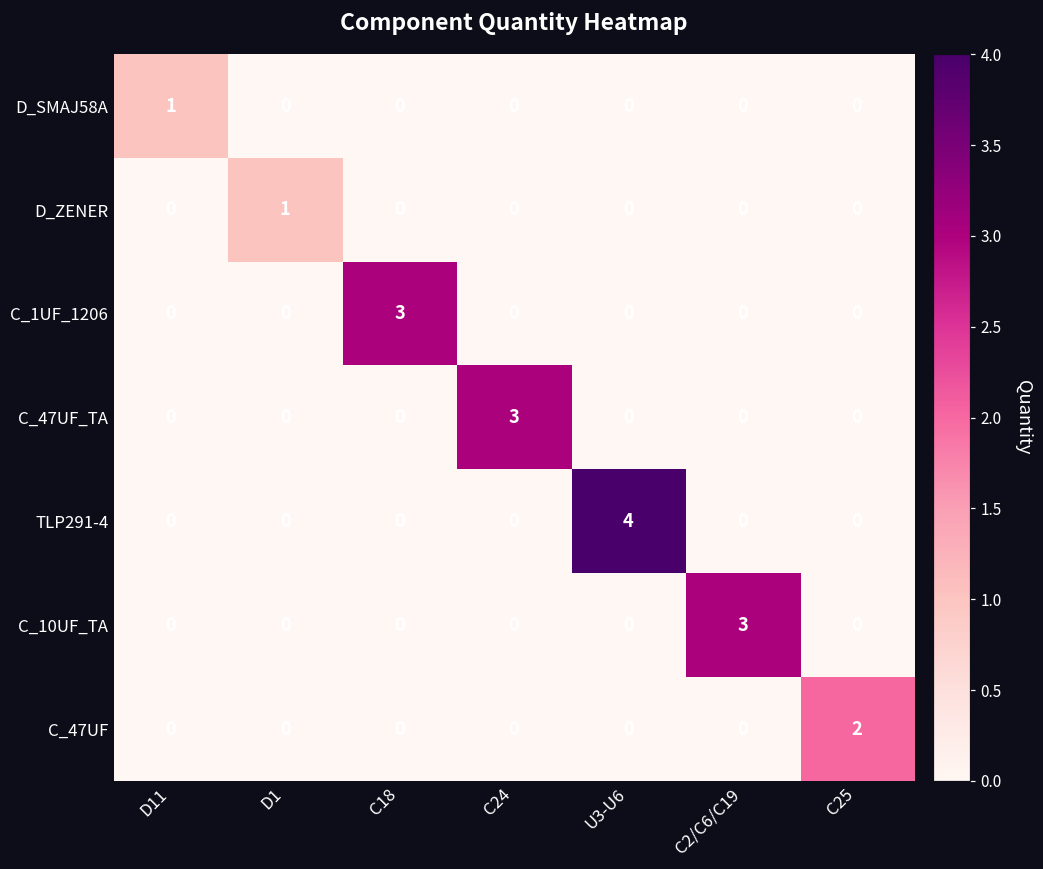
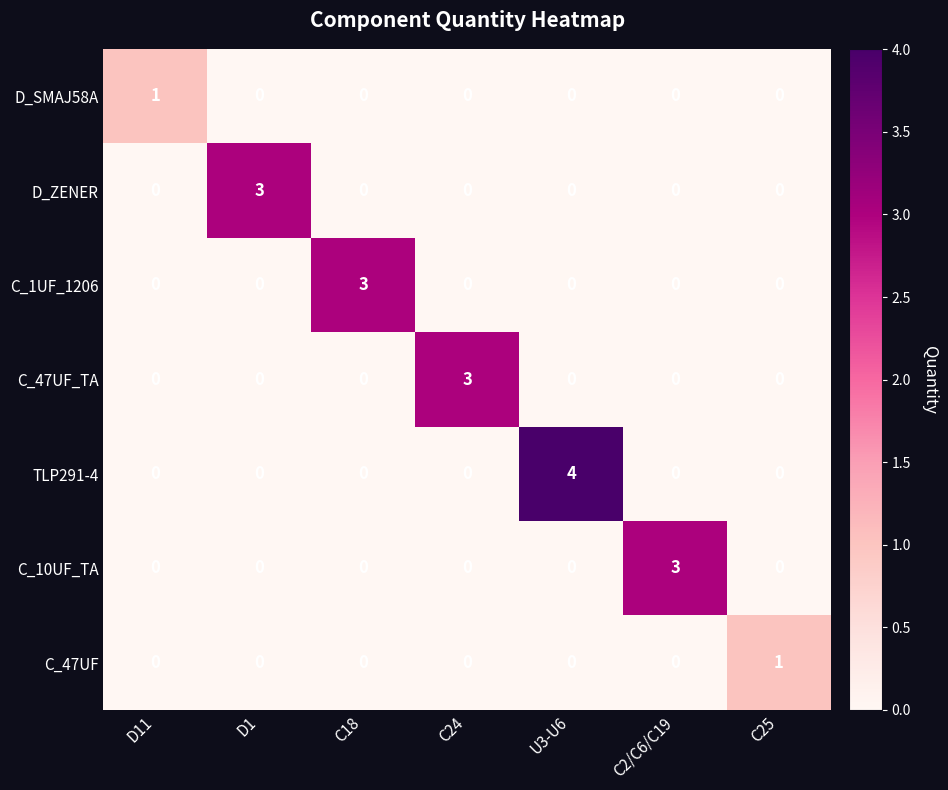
  {
    "D_SMAJ58A": {
      "D11": 1
    },
    "D_ZENER": {
-     "D1": 1
+     "D1": 3
    },
    "C_1UF_1206": {
      "C18": 3
    },
    "C_47UF_TA": {
      "C24": 3
    },
    "TLP291-4": {
      "U3-U6": 4
    },
    "C_10UF_TA": {
      "C2/C6/C19": 3
    },
    "C_47UF": {
-     "C25": 2
+     "C25": 1
    }
  }
